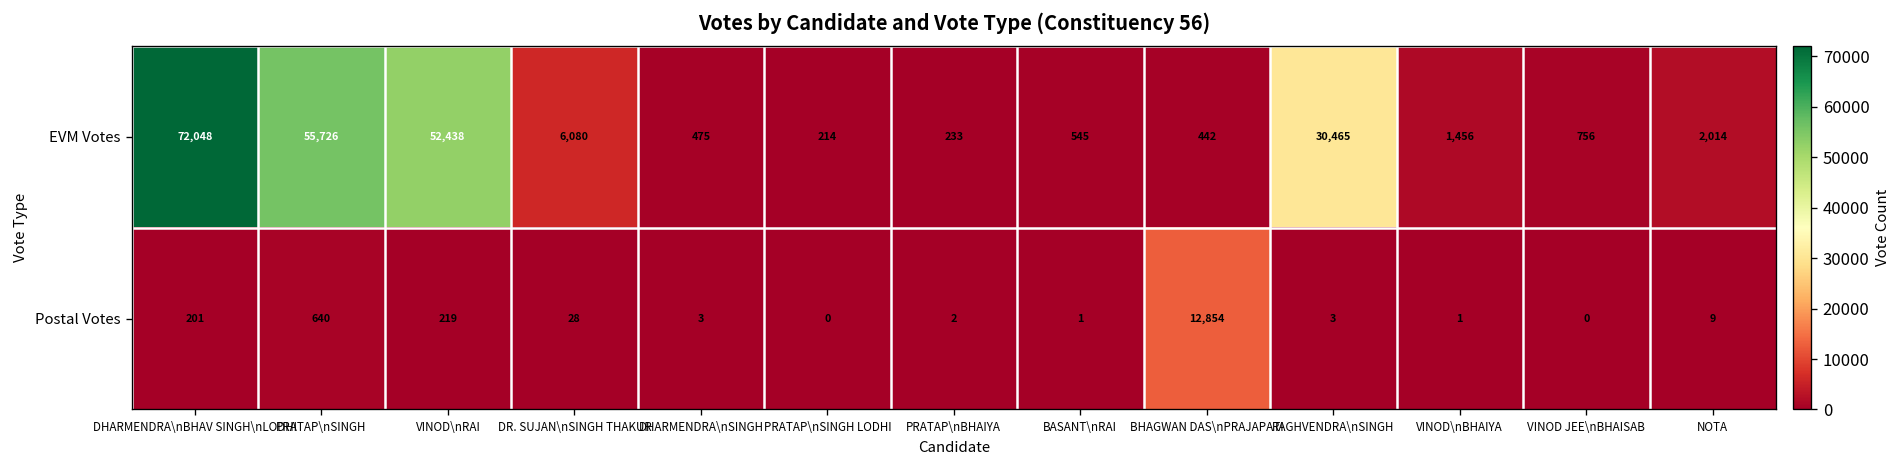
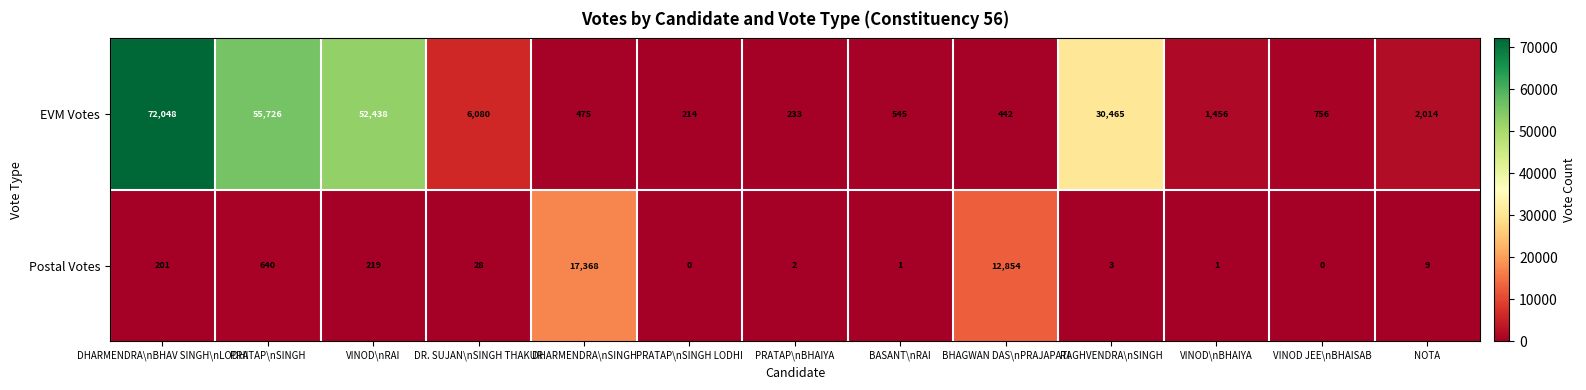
  {
    "EVM Votes": {
      "DHARMENDRA\\nBHAV SINGH\\nLODHI": "72,048",
      "VINOD\\nRAI": "52,438",
      "DR. SUJAN\\nSINGH THAKUR": "6,080",
      "DHARMENDRA\\nSINGH": "475",
      "PRATAP\\nSINGH LODHI": "214",
      "PRATAP\\nBHAIYA": "233",
      "BASANT\\nRAI": "545",
      "BHAGWAN DAS\\nPRAJAPATI": "442",
      "RAGHVENDRA\\nSINGH": "30,465",
      "VINOD\\nBHAIYA": "1,456",
      "VINOD JEE\\nBHAISAB": "756",
      "NOTA": "2,014"
    },
    "Postal Votes": {
      "DHARMENDRA\\nBHAV SINGH\\nLODHI": "201",
      "VINOD\\nRAI": "219",
      "DR. SUJAN\\nSINGH THAKUR": "28",
-     "DHARMENDRA\\nSINGH": "3",
+     "DHARMENDRA\\nSINGH": "17,368",
      "PRATAP\\nSINGH LODHI": "0",
      "PRATAP\\nBHAIYA": "2",
      "BASANT\\nRAI": "1",
      "BHAGWAN DAS\\nPRAJAPATI": "12,854",
      "RAGHVENDRA\\nSINGH": "3",
      "VINOD\\nBHAIYA": "1",
      "VINOD JEE\\nBHAISAB": "0",
      "NOTA": "9"
    }
  }
